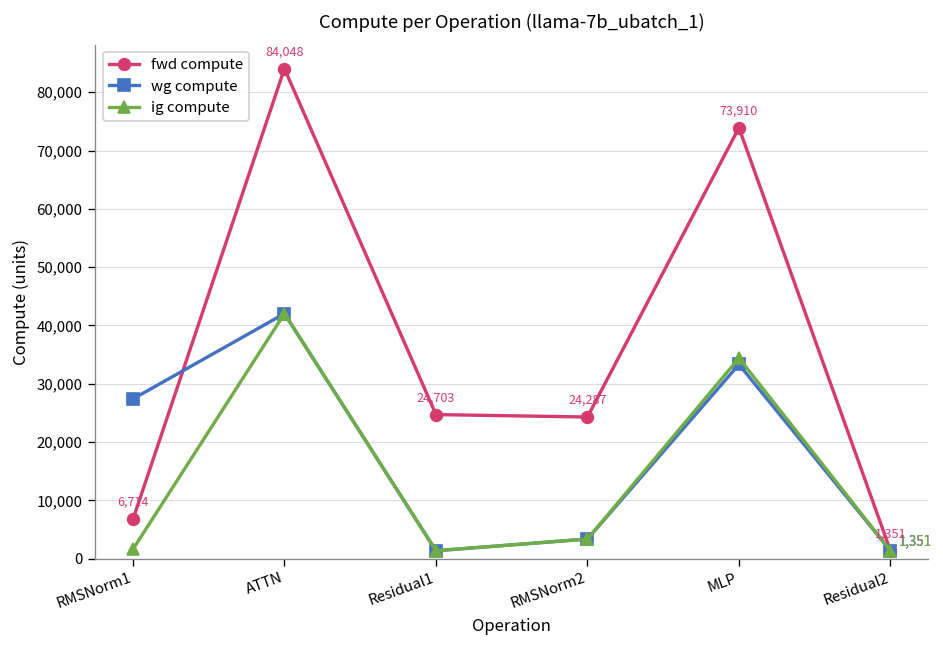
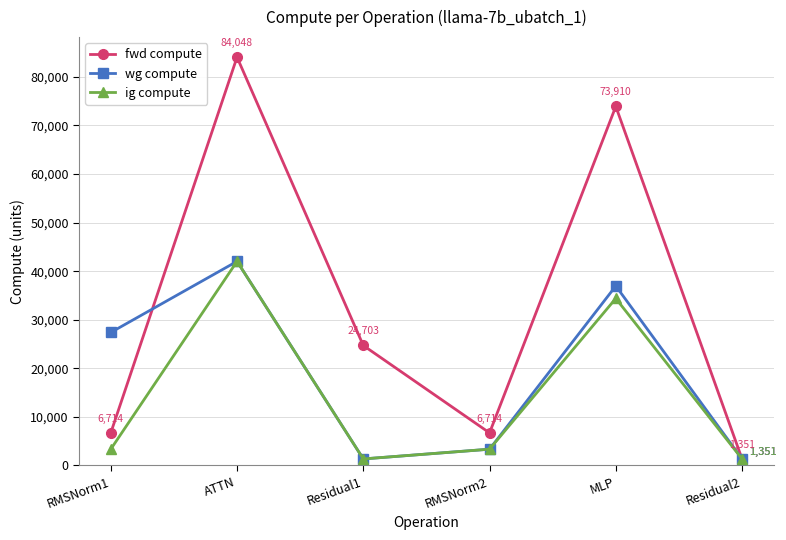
  {
    "fwd compute": {
      "RMSNorm1": "6,714",
      "ATTN": "84,048",
      "Residual1": "24,703",
-     "RMSNorm2": "24,287",
+     "RMSNorm2": "6,714",
      "MLP": "73,910"
    },
    "wg compute": {
      "RMSNorm1": "27,000",
-     "MLP": "33,000"
+     "MLP": "37,000"
    },
    "ig compute": {
-     "RMSNorm1": "2,000",
+     "RMSNorm1": "3,000",
      "MLP": "34,000"
    }
  }
